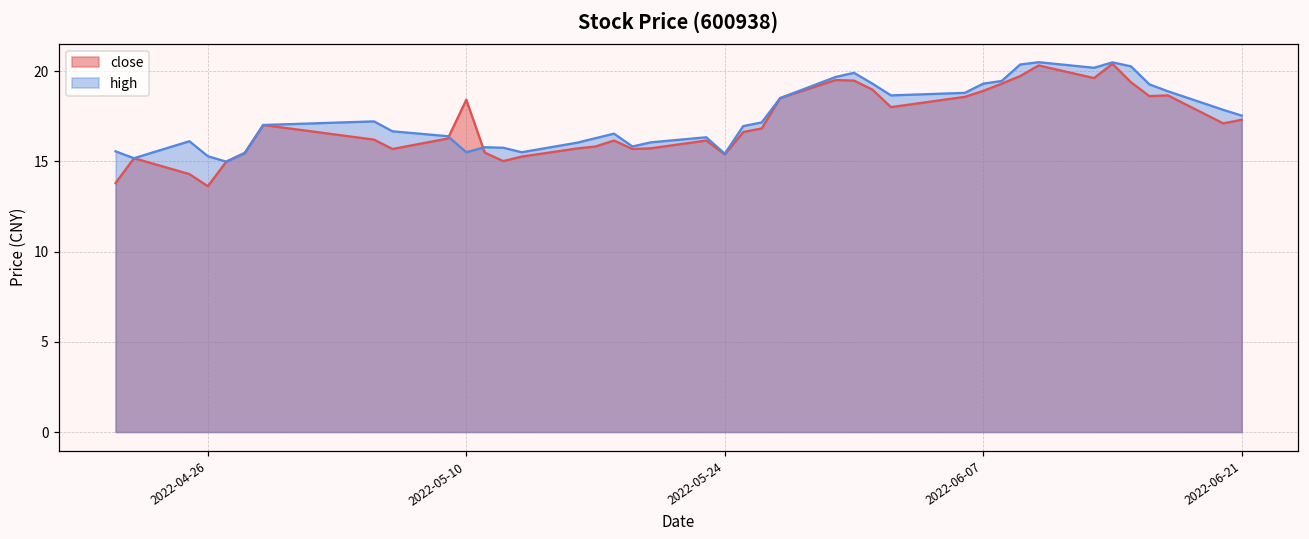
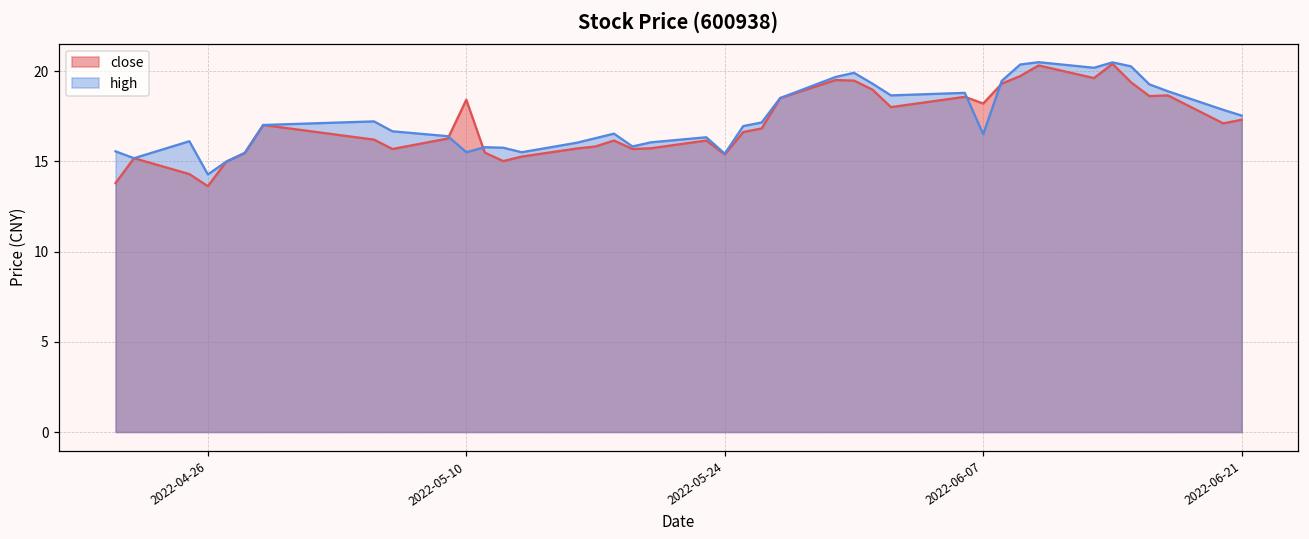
  {
    "close": {
      "2022-04-26": 13.6,
      "2022-05-10": 18.4,
-     "2022-06-07": 18.9,
+     "2022-06-07": 18.2,
      "2022-06-21": 17.3
    },
    "high": {
-     "2022-04-26": 15.3,
+     "2022-04-26": 14.3,
      "2022-05-10": 15.5,
-     "2022-06-07": 19.3,
+     "2022-06-07": 16.5,
      "2022-06-21": 17.5
    }
  }
